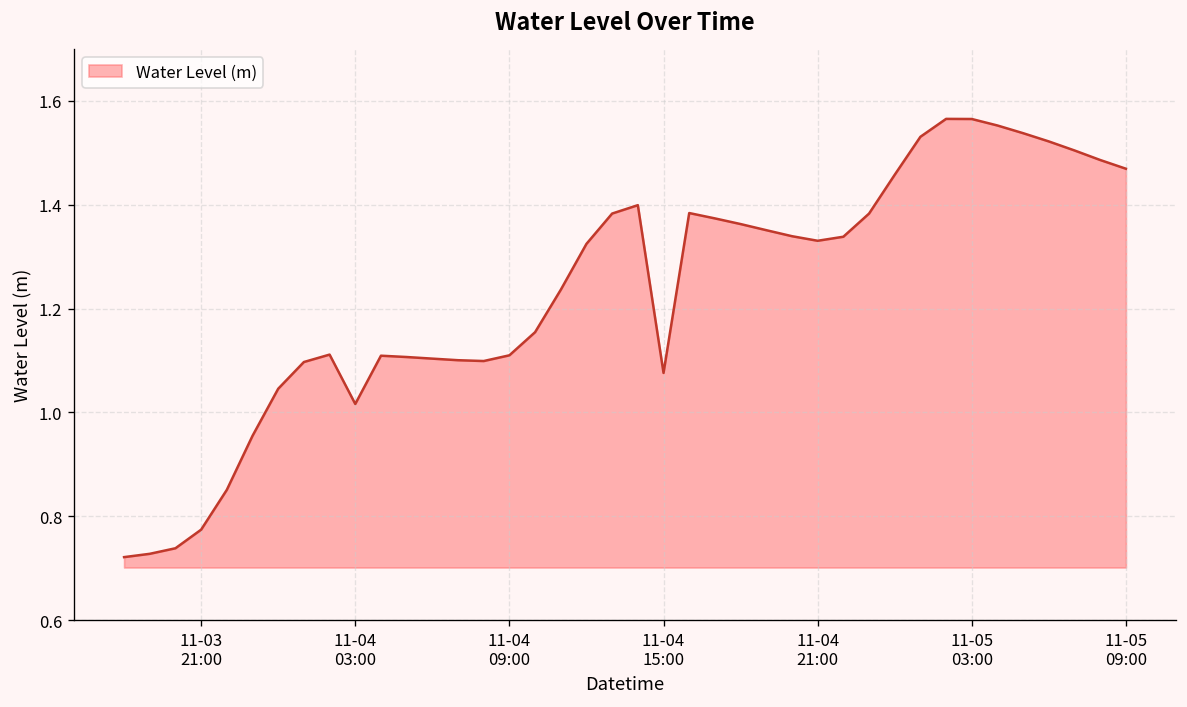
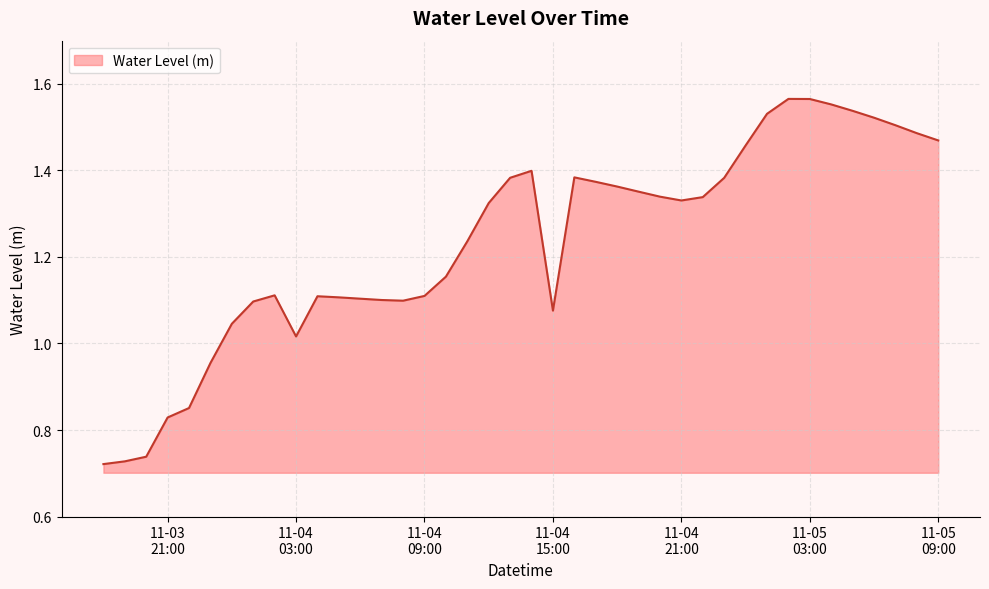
  {
-   "11-03 21:00": 0.77,
+   "11-03 21:00": 0.83,
    "11-04 03:00": 1.02,
    "11-04 09:00": 1.11,
    "11-04 15:00": 1.08,
    "11-04 21:00": 1.33,
    "11-05 03:00": 1.57,
    "11-05 09:00": 1.47
  }
